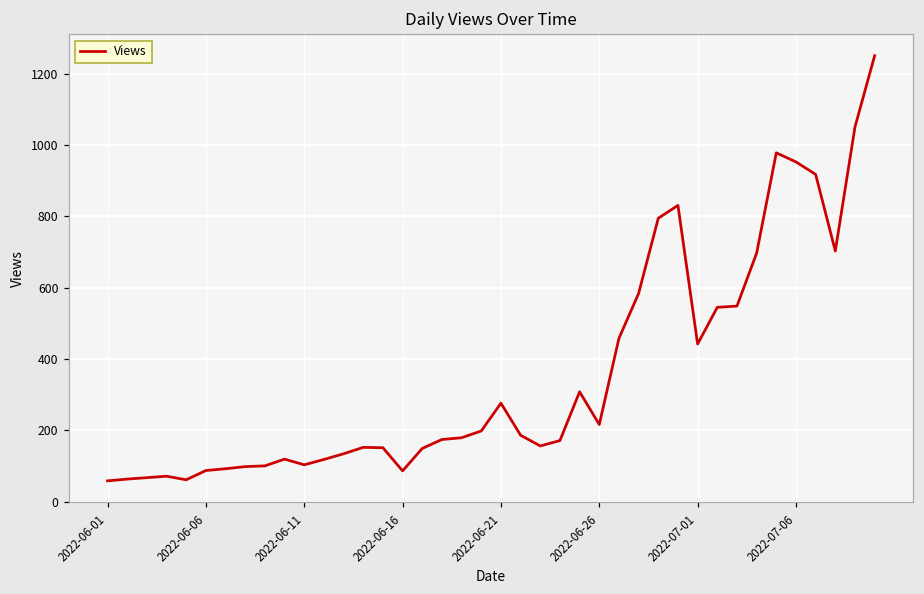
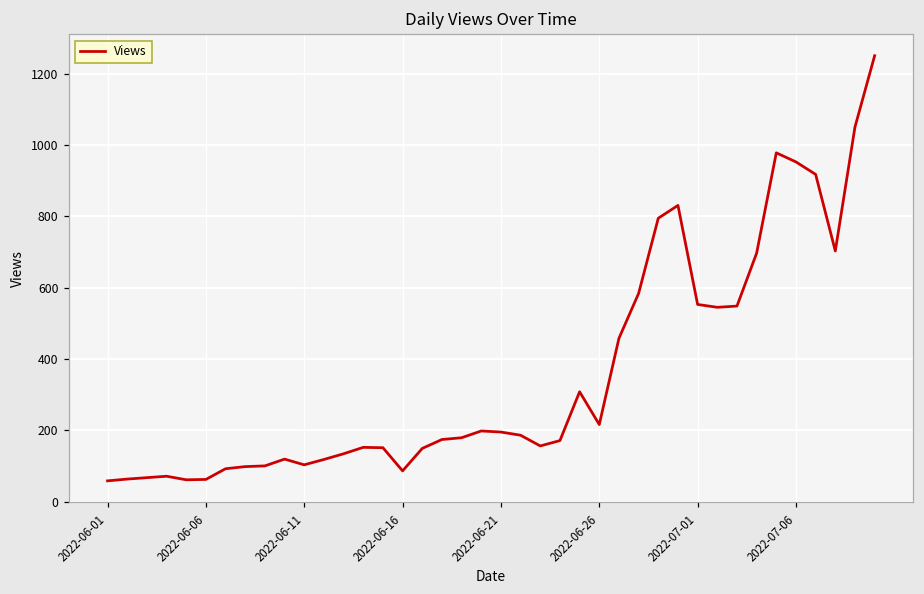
  {
    "2022-06-01": 60,
-   "2022-06-06": 90,
+   "2022-06-06": 60,
    "2022-06-11": 100,
    "2022-06-16": 90,
-   "2022-06-21": 280,
+   "2022-06-21": 200,
    "2022-06-26": 220,
-   "2022-07-01": 440,
+   "2022-07-01": 550,
    "2022-07-06": 950
  }
